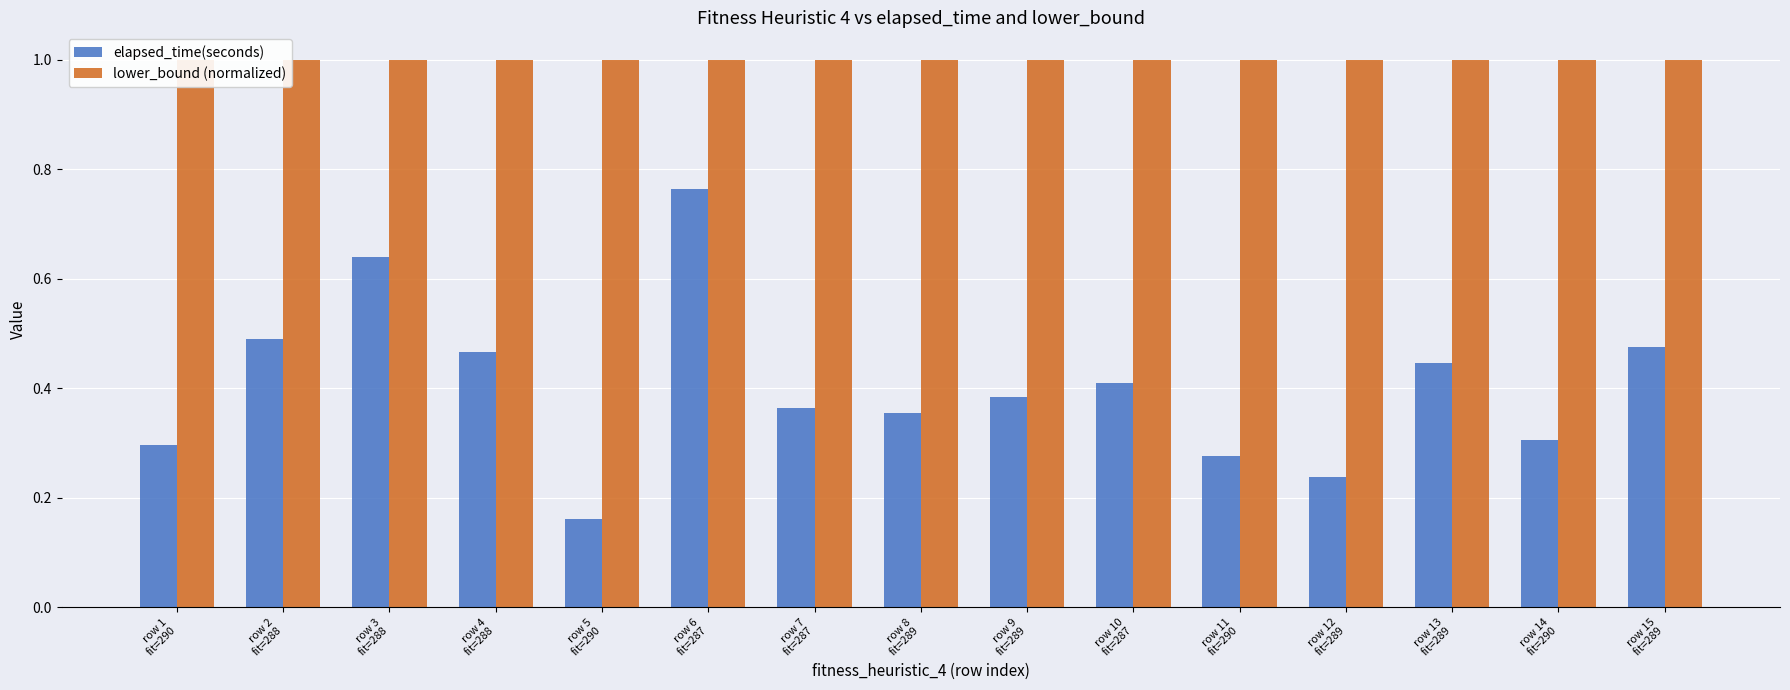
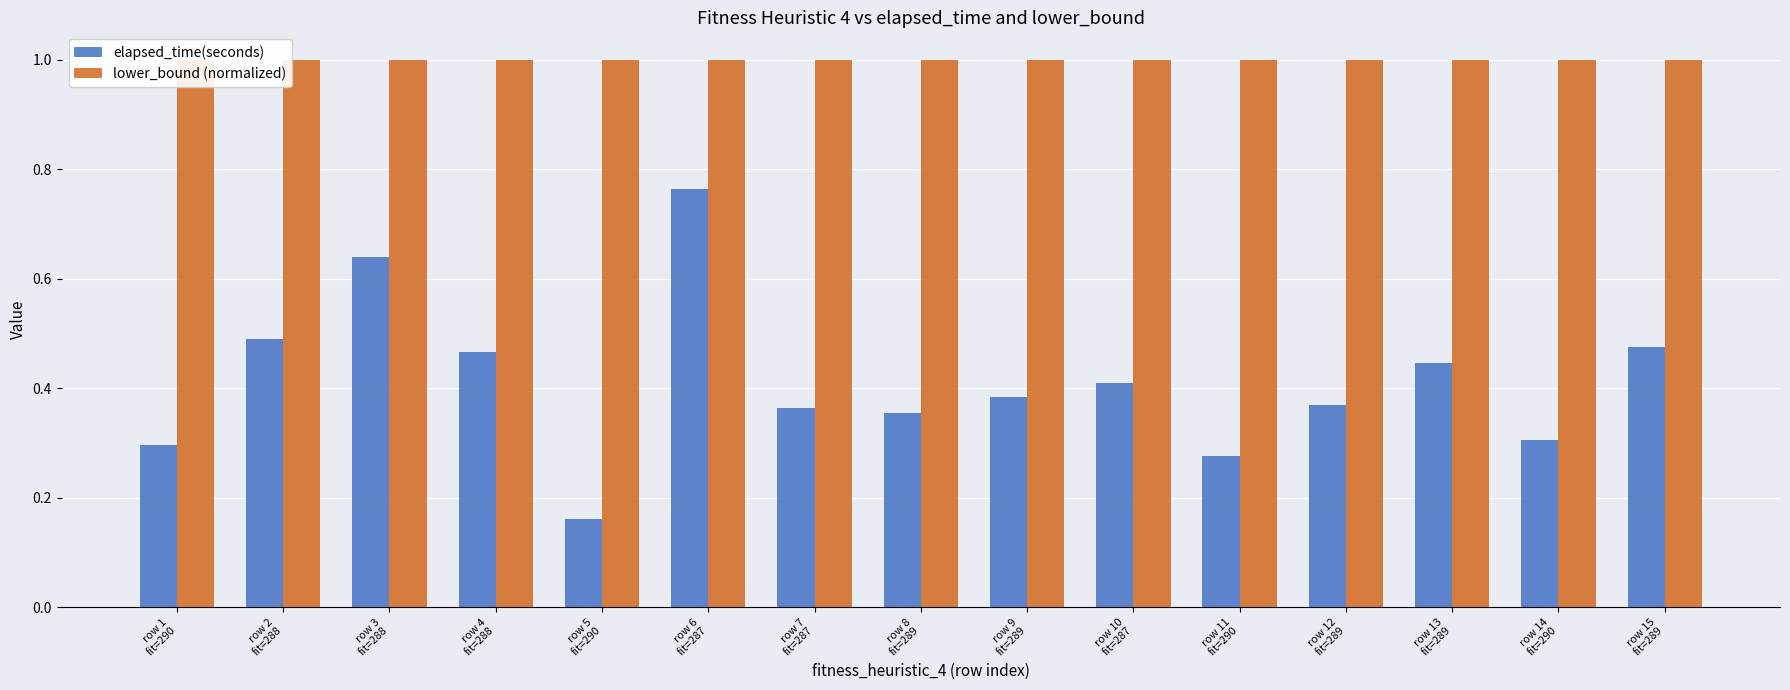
  {
    "elapsed_time(seconds)": {
      "row 1 fit=290": 0.30,
      "row 2 fit=288": 0.49,
      "row 3 fit=288": 0.64,
      "row 4 fit=288": 0.47,
      "row 5 fit=290": 0.16,
      "row 6 fit=287": 0.76,
      "row 7 fit=287": 0.36,
      "row 8 fit=289": 0.35,
      "row 9 fit=289": 0.38,
      "row 10 fit=287": 0.41,
      "row 11 fit=290": 0.28,
-     "row 12 fit=289": 0.24,
+     "row 12 fit=289": 0.37,
      "row 13 fit=289": 0.45,
      "row 14 fit=290": 0.30,
      "row 15 fit=289": 0.47
    },
    "lower_bound (normalized)": {
      "row 2 fit=288": 1.00,
      "row 3 fit=288": 1.00,
      "row 4 fit=288": 1.00,
      "row 5 fit=290": 1.00,
      "row 6 fit=287": 1.00,
      "row 7 fit=287": 1.00,
      "row 8 fit=289": 1.00,
      "row 9 fit=289": 1.00,
      "row 10 fit=287": 1.00,
      "row 11 fit=290": 1.00,
      "row 12 fit=289": 1.00,
      "row 13 fit=289": 1.00,
      "row 14 fit=290": 1.00,
      "row 15 fit=289": 1.00
    }
  }
